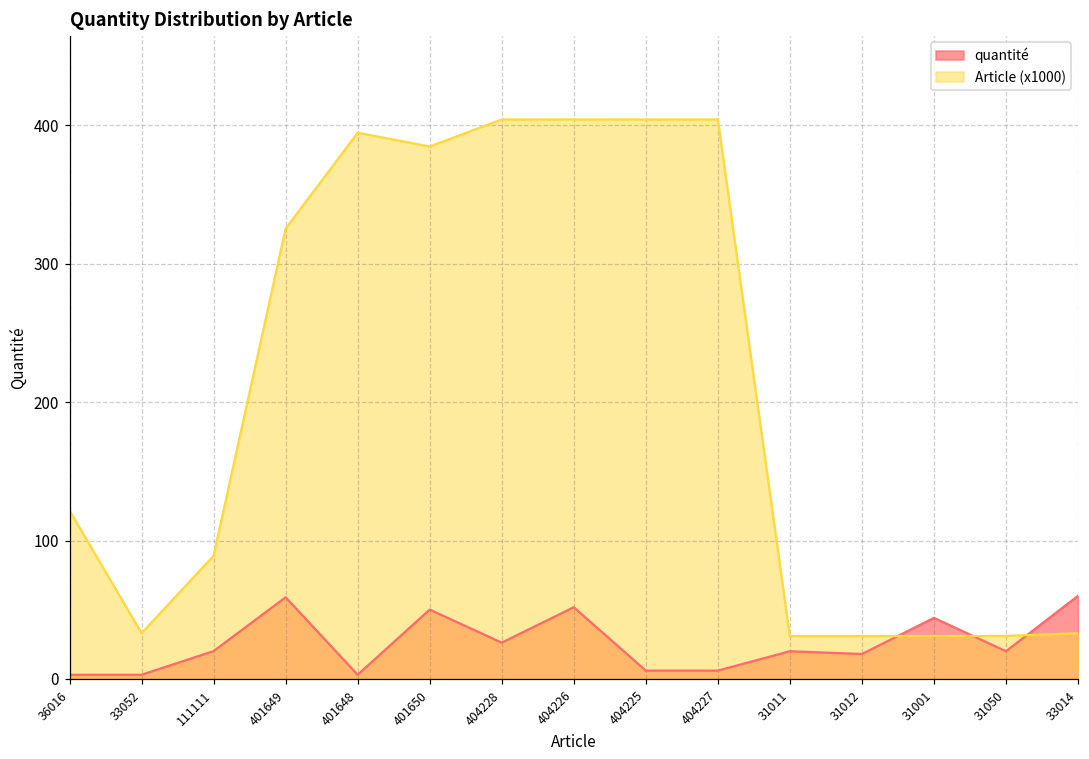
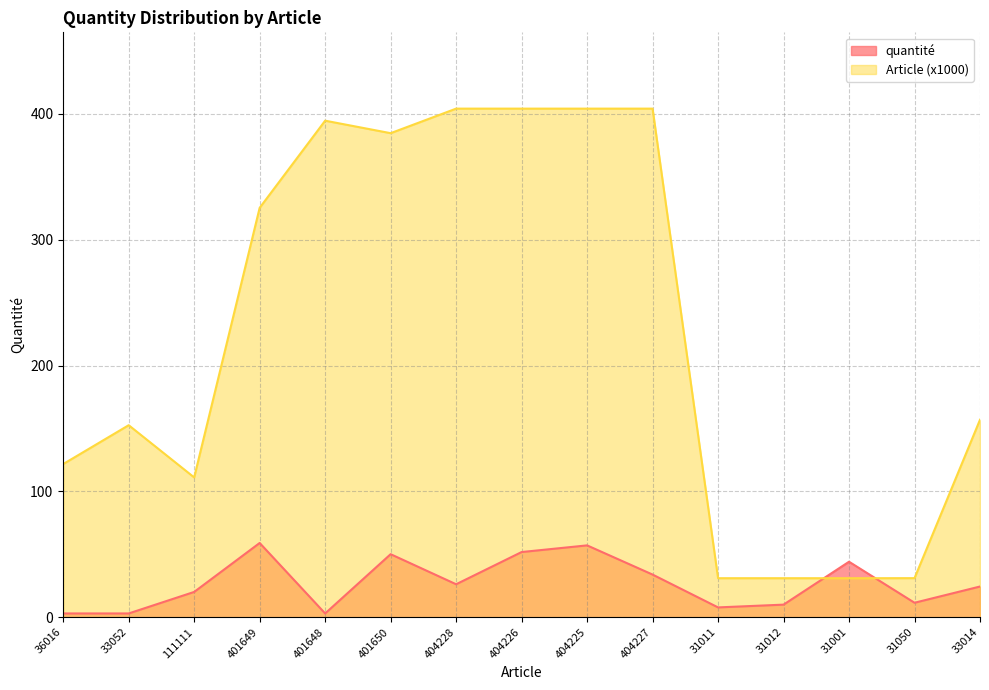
  {
    "quantité": {
      "36016": 3,
      "33052": 3,
      "111111": 20,
      "401649": 59,
      "401648": 3,
      "401650": 50,
      "404228": 26,
      "404226": 52,
-     "404225": 6,
-     "404227": 6,
-     "31011": 20,
-     "31012": 18,
+     "404225": 57,
+     "404227": 34,
+     "31011": 8,
+     "31012": 10,
      "31001": 44,
-     "31050": 20,
-     "33014": 60
+     "31050": 12,
+     "33014": 24
    },
    "Article (x1000)": {
      "36016": 122,
-     "33052": 33,
-     "111111": 89,
+     "33052": 153,
+     "111111": 111,
      "401649": 325,
      "401648": 395,
      "401650": 385,
      "404228": 404,
      "404226": 404,
      "404225": 404,
      "404227": 404,
      "31011": 31,
      "31012": 31,
      "31001": 31,
      "31050": 31,
-     "33014": 33
+     "33014": 157
    }
  }
